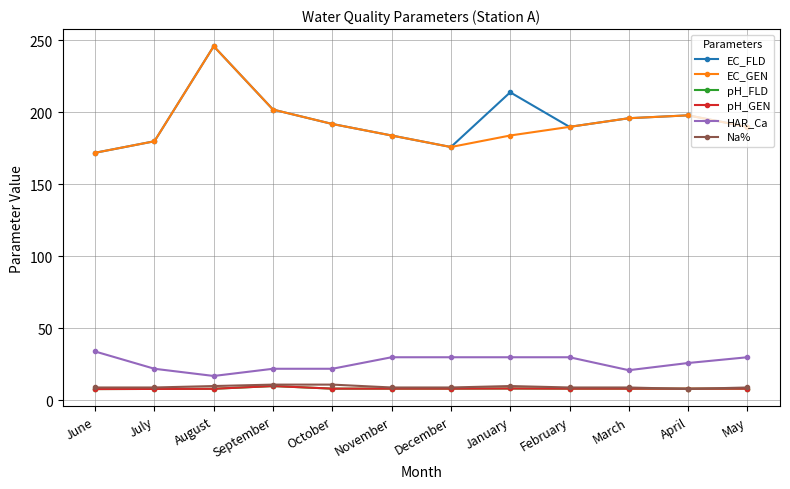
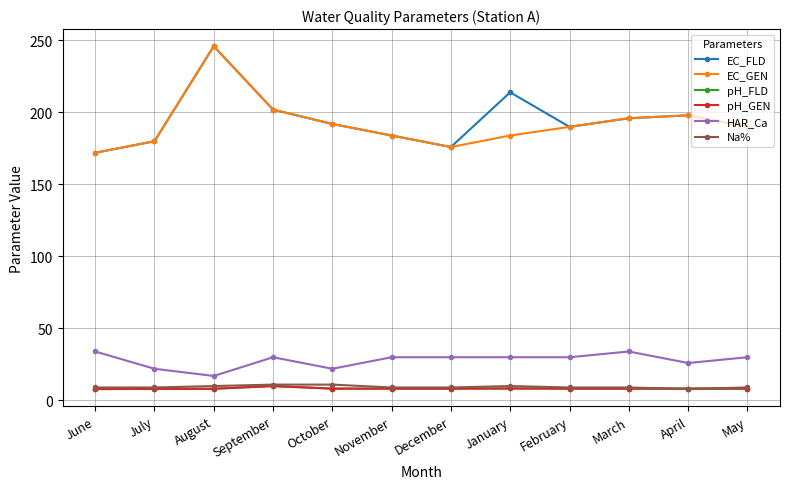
  {
    "EC_FLD": {
      "January": 214
    },
    "EC_GEN": {
      "January": 184
    },
    "pH_GEN": {
      "August": 8,
      "October": 8
    },
    "HAR_Ca": {
      "June": 34,
      "July": 22,
      "August": 17,
-     "September": 22,
+     "September": 30,
      "October": 22,
      "November": 30,
      "December": 30,
      "January": 30,
      "February": 30,
-     "March": 21,
+     "March": 34,
      "April": 26,
      "May": 30
    },
    "Na%": {
      "August": 10,
      "October": 11
    }
  }
